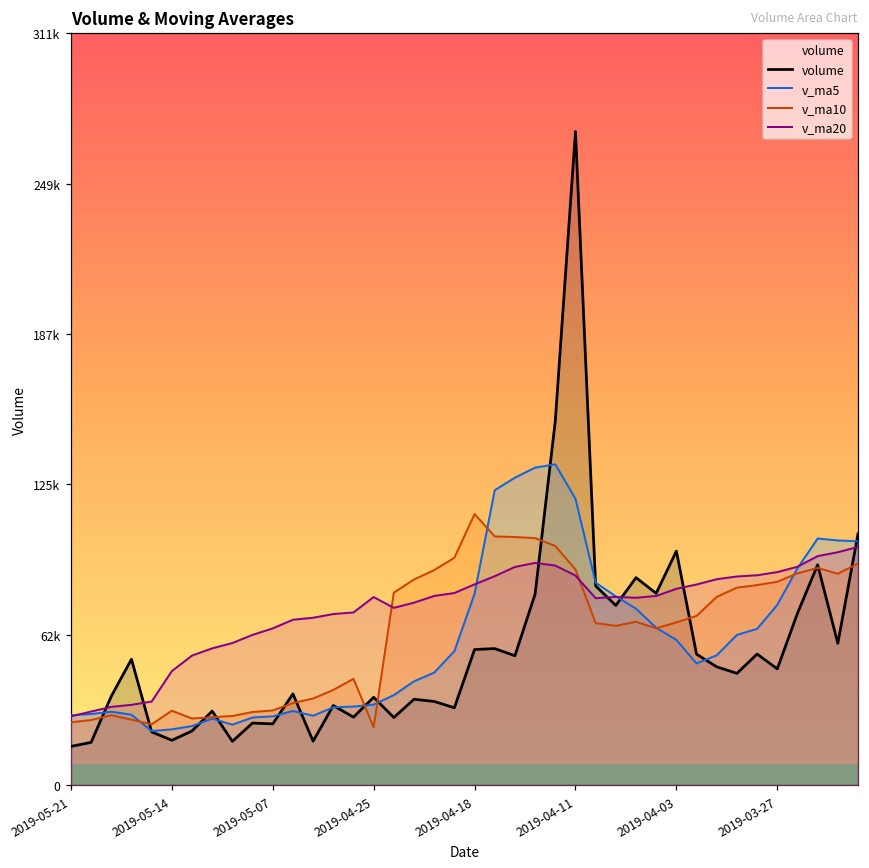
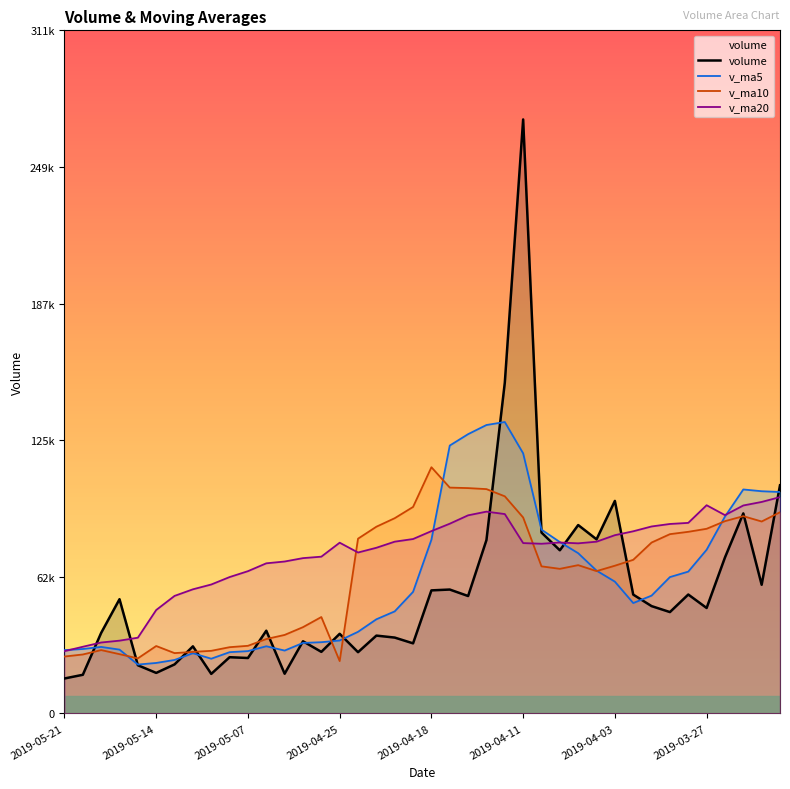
  {
    "v_ma10": {
      "2019-05-21": 26000,
      "2019-05-14": 31000,
      "2019-05-07": 31000,
      "2019-04-25": 24000,
      "2019-04-18": 112000,
      "2019-04-11": 89000,
      "2019-04-03": 67000,
      "2019-03-27": 84000
    },
    "v_ma20": {
      "2019-05-14": 47000,
      "2019-05-07": 65000,
      "2019-04-25": 78000,
      "2019-04-18": 83000,
-     "2019-04-11": 87000,
+     "2019-04-11": 78000,
      "2019-04-03": 81000,
-     "2019-03-27": 88000
+     "2019-03-27": 95000
    }
  }
